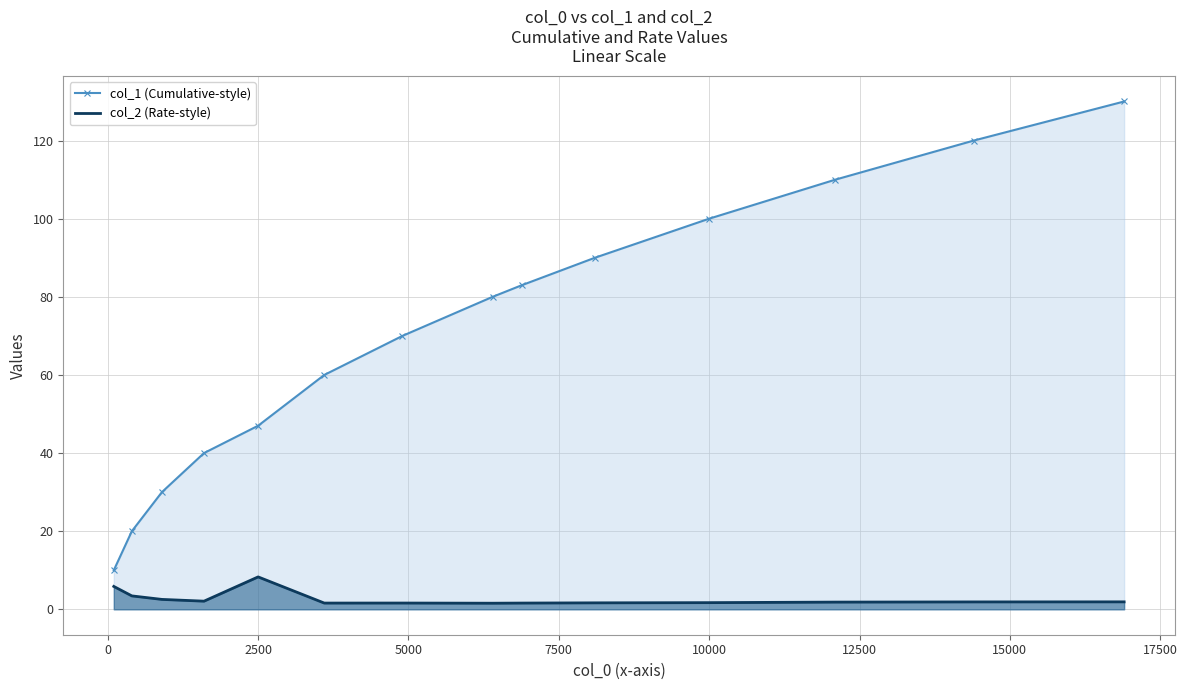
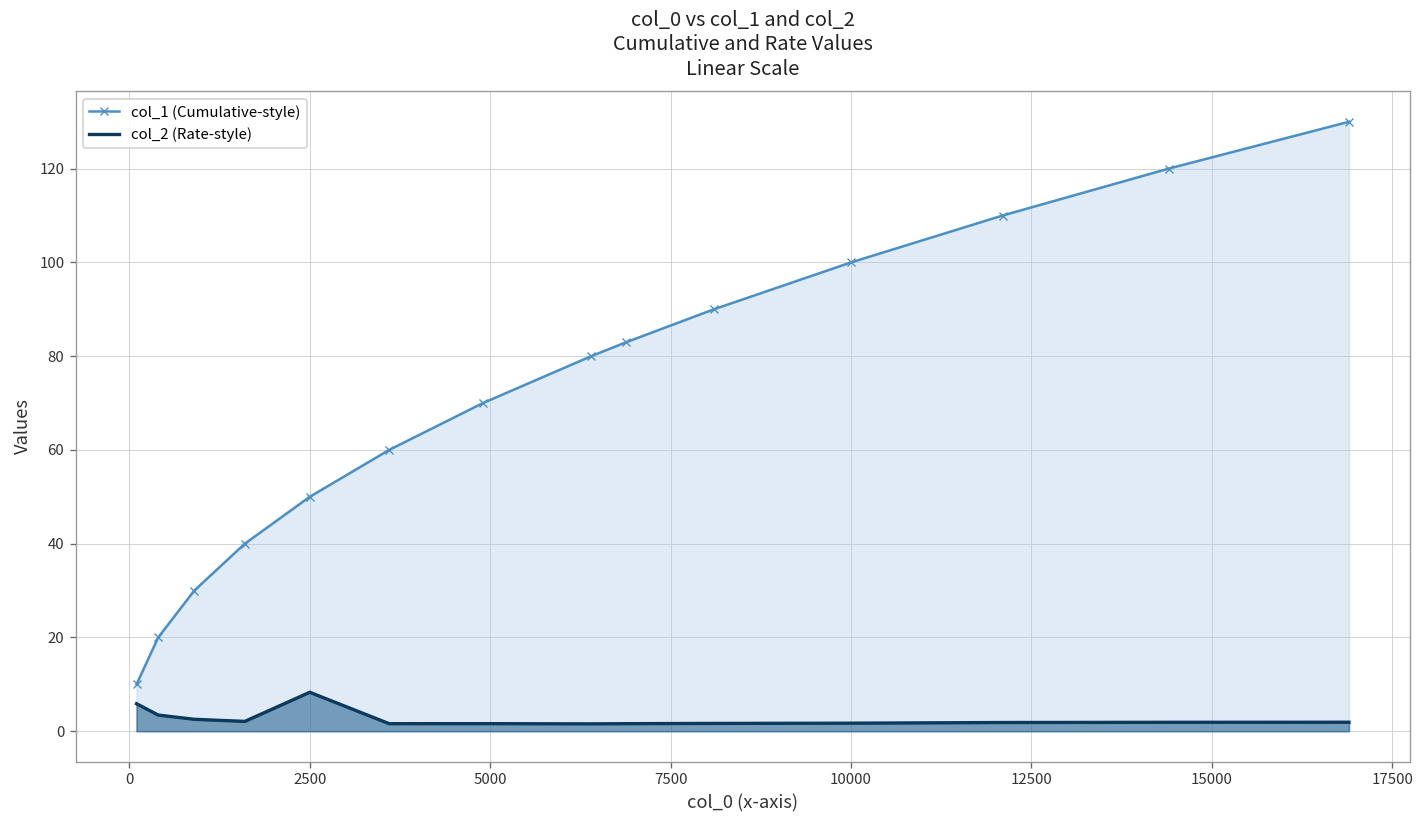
  {
    "col_1 (Cumulative-style)": {
-     "2500": 47,
+     "2500": 50,
      "10000": 100
    },
    "col_2 (Rate-style)": {
      "2500": 8,
      "10000": 2
    }
  }
